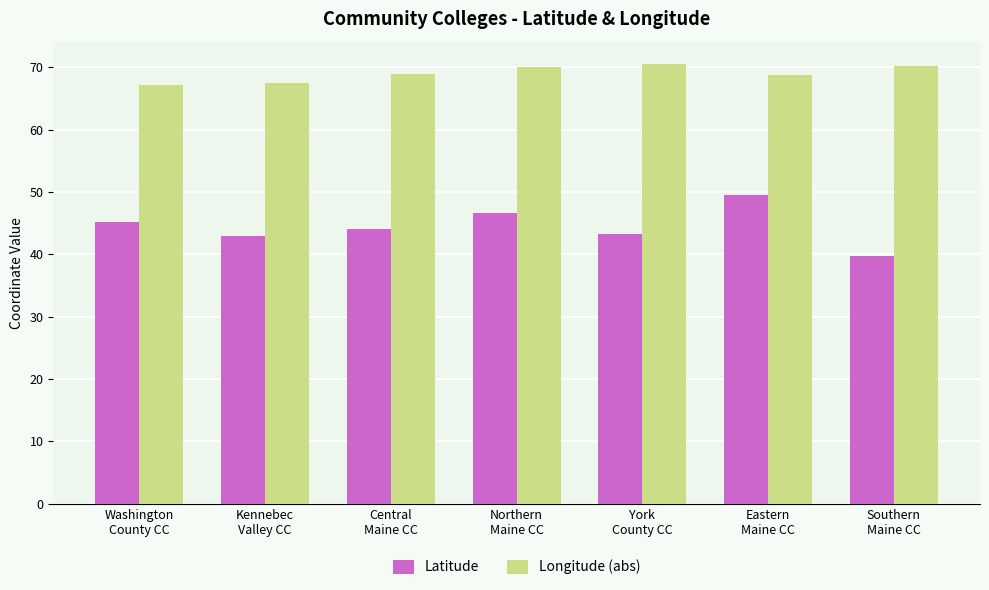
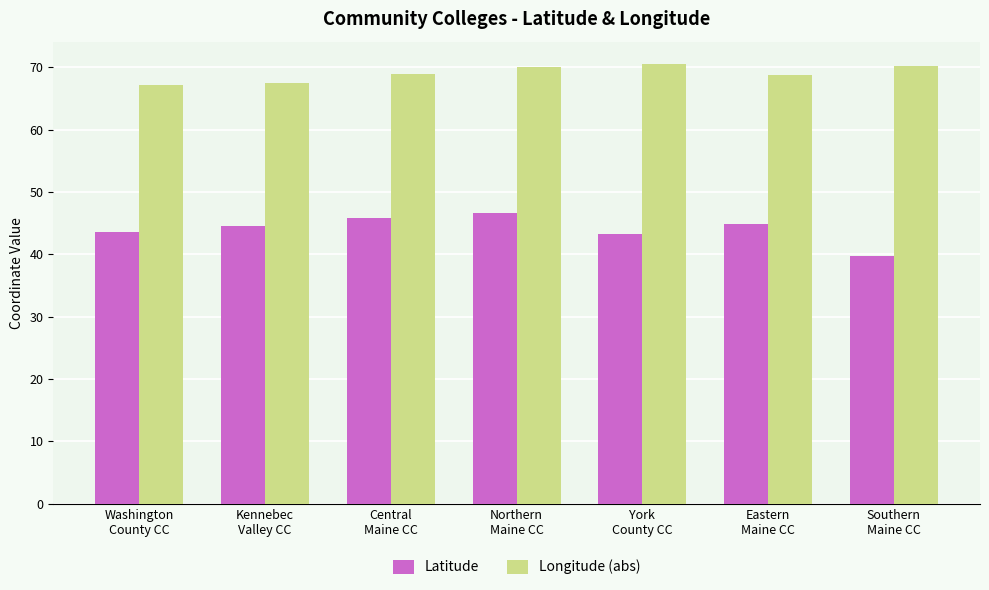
  {
    "Latitude": {
-     "Washington County CC": 45,
-     "Kennebec Valley CC": 43,
-     "Central Maine CC": 44,
+     "Washington County CC": 44,
+     "Kennebec Valley CC": 45,
+     "Central Maine CC": 46,
      "Northern Maine CC": 47,
      "York County CC": 43,
-     "Eastern Maine CC": 50,
+     "Eastern Maine CC": 45,
      "Southern Maine CC": 40
    },
    "Longitude (abs)": {
      "Washington County CC": 67,
      "Kennebec Valley CC": 67,
      "Central Maine CC": 69,
      "Northern Maine CC": 70,
      "York County CC": 71,
      "Eastern Maine CC": 69,
      "Southern Maine CC": 70
    }
  }
